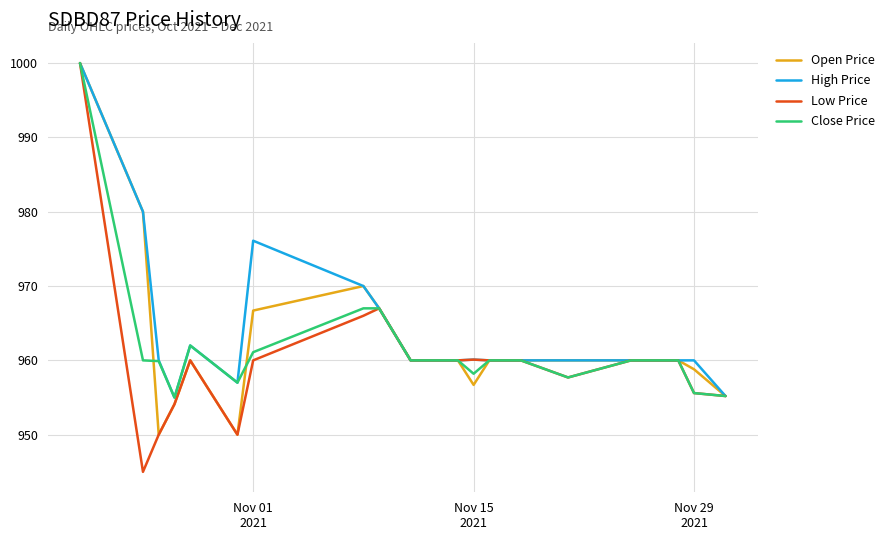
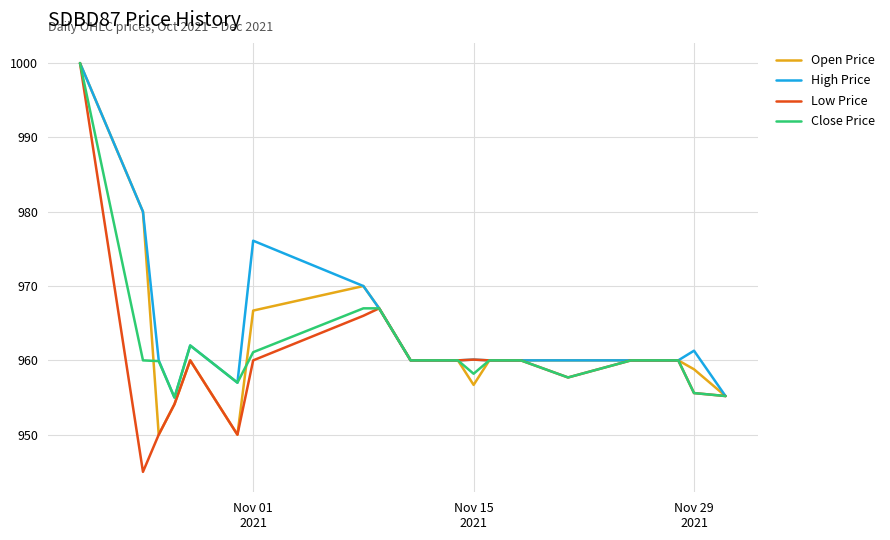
  {
    "Open Price": {
      "Nov 01 2021": 967,
      "Nov 15 2021": 957,
      "Nov 29 2021": 959
    },
    "High Price": {
      "Nov 01 2021": 976,
-     "Nov 29 2021": 960
+     "Nov 29 2021": 961
    },
    "Low Price": {
      "Nov 01 2021": 960
    },
    "Close Price": {
      "Nov 01 2021": 961,
      "Nov 15 2021": 958
    }
  }
